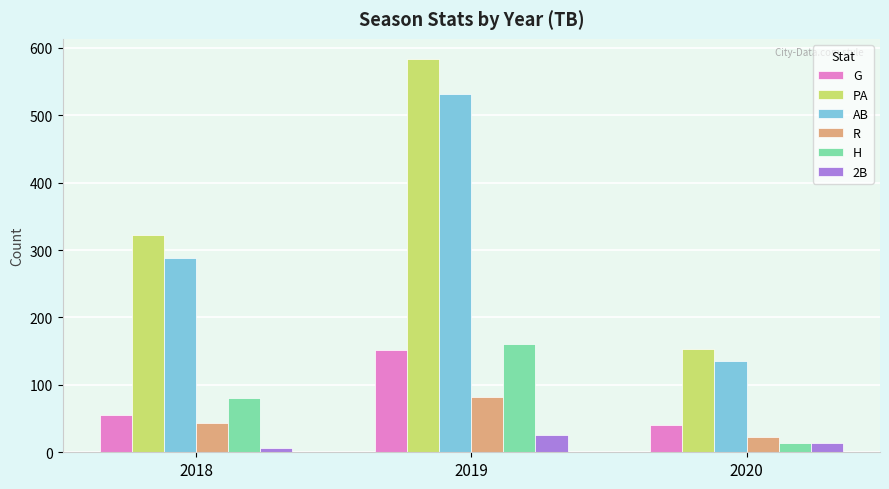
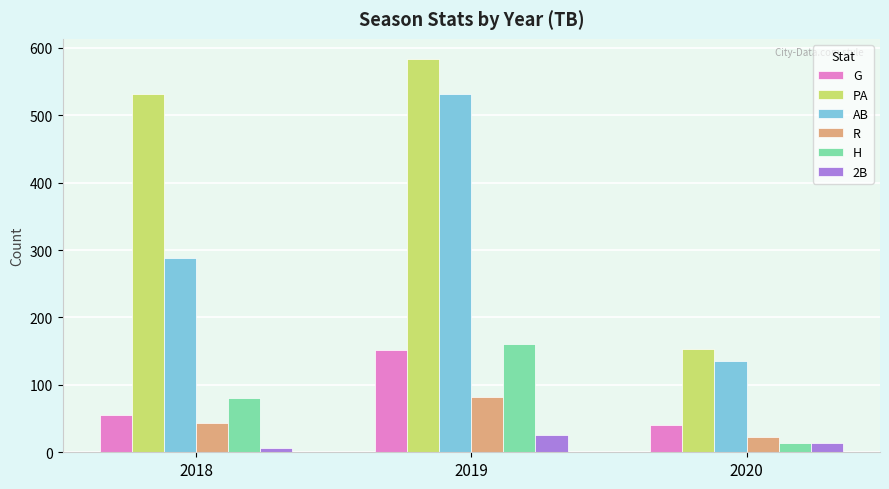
  {
    "G": {
      "2018": 60,
      "2019": 150,
      "2020": 40
    },
    "PA": {
-     "2018": 320,
+     "2018": 530,
      "2019": 580,
      "2020": 150
    },
    "AB": {
      "2018": 290,
      "2019": 530,
      "2020": 140
    },
    "R": {
      "2018": 40,
      "2019": 80,
      "2020": 20
    },
    "H": {
      "2018": 80,
      "2019": 160,
      "2020": 10
    },
    "2B": {
      "2018": 10,
      "2019": 30,
      "2020": 10
    }
  }
